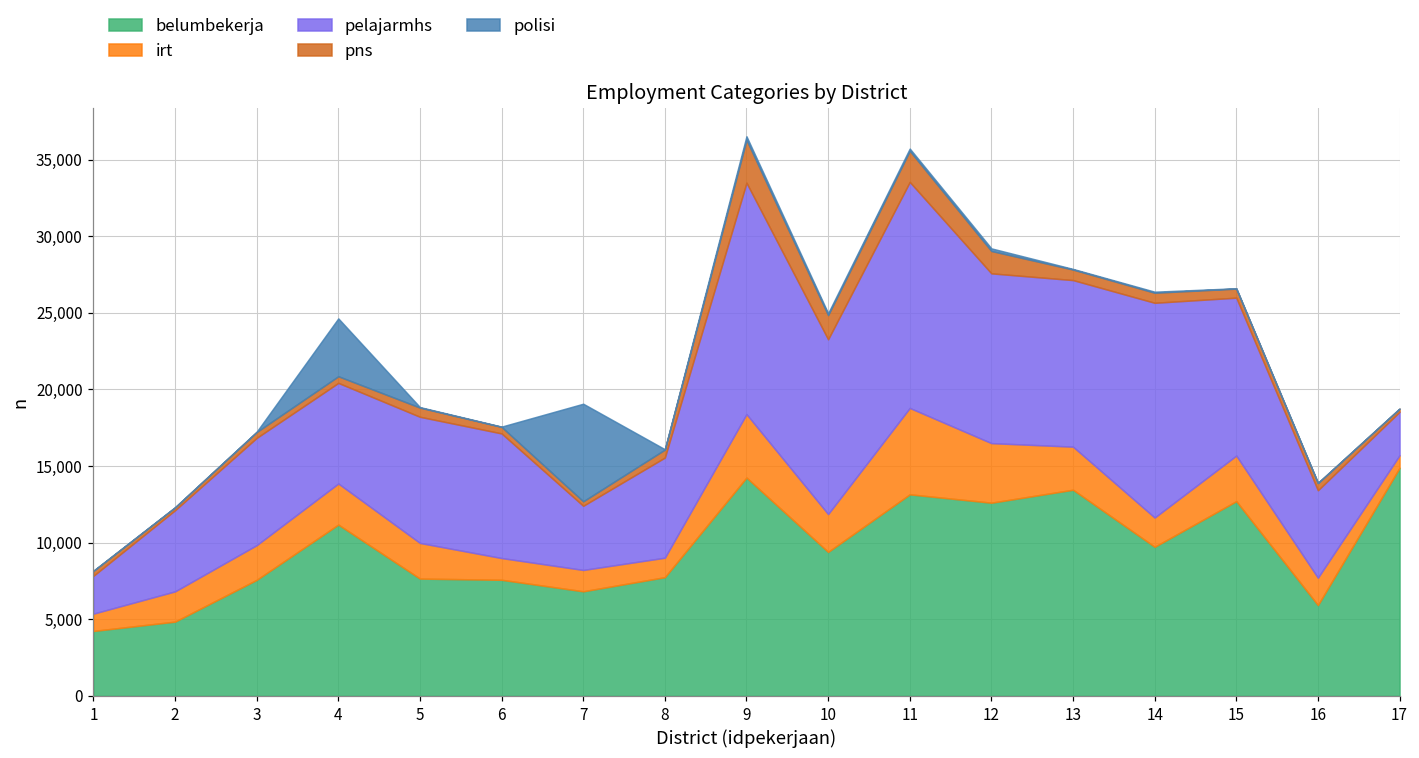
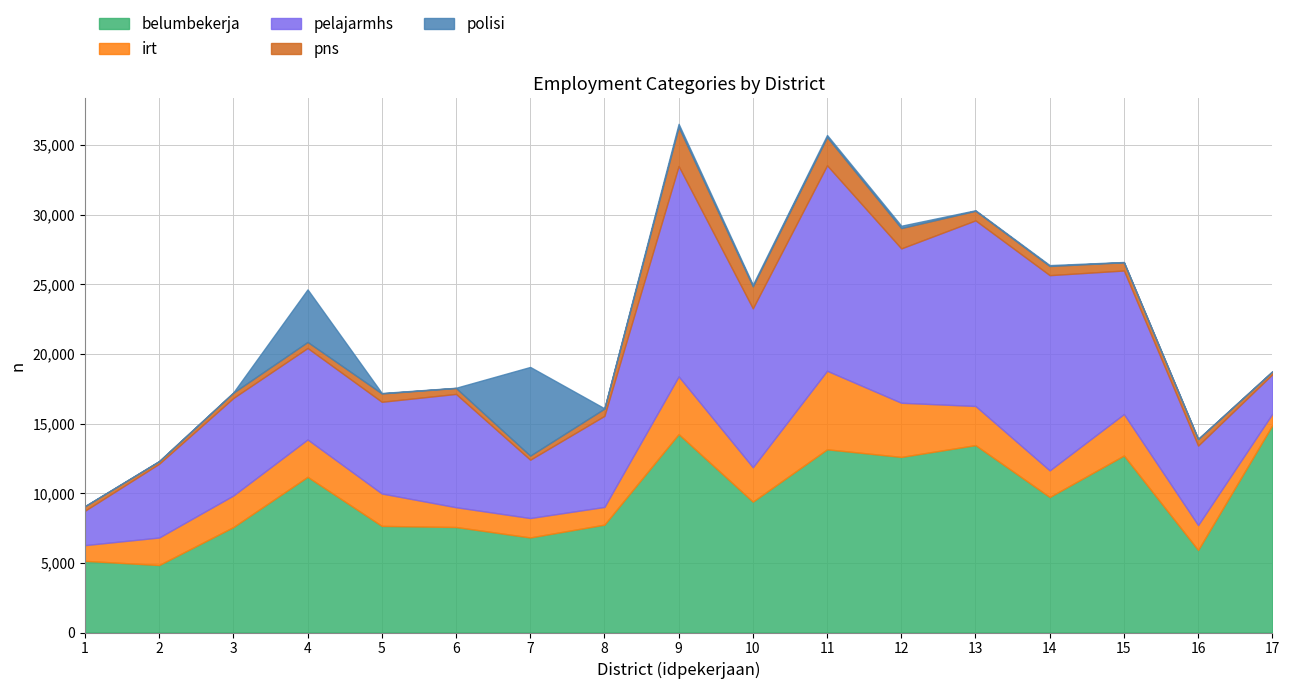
  {
    "belumbekerja": {
-     "1": "4,200",
+     "1": "5,100",
      "2": "4,800",
      "3": "7,600",
      "4": "11,200",
      "5": "7,700",
      "6": "7,600",
      "7": "6,800",
      "8": "7,700",
      "9": "14,200",
      "10": "9,400",
      "11": "13,200",
      "12": "12,600",
      "13": "13,500",
      "14": "9,700",
      "15": "12,700",
      "16": "5,900",
      "17": "14,900"
    },
    "pelajarmhs": {
      "1": "2,500",
      "2": "5,300",
      "3": "7,000",
      "4": "6,600",
-     "5": "8,200",
+     "5": "6,600",
      "6": "8,100",
      "7": "4,200",
      "8": "6,500",
      "9": "15,100",
      "10": "11,400",
      "11": "14,700",
      "12": "11,100",
-     "13": "10,900",
+     "13": "13,300",
      "14": "14,000",
      "15": "10,300",
      "16": "5,700",
      "17": "2,800"
    },
    "polisi": {
      "4": "3,800",
      "7": "6,400",
      "9": "200"
    }
  }
